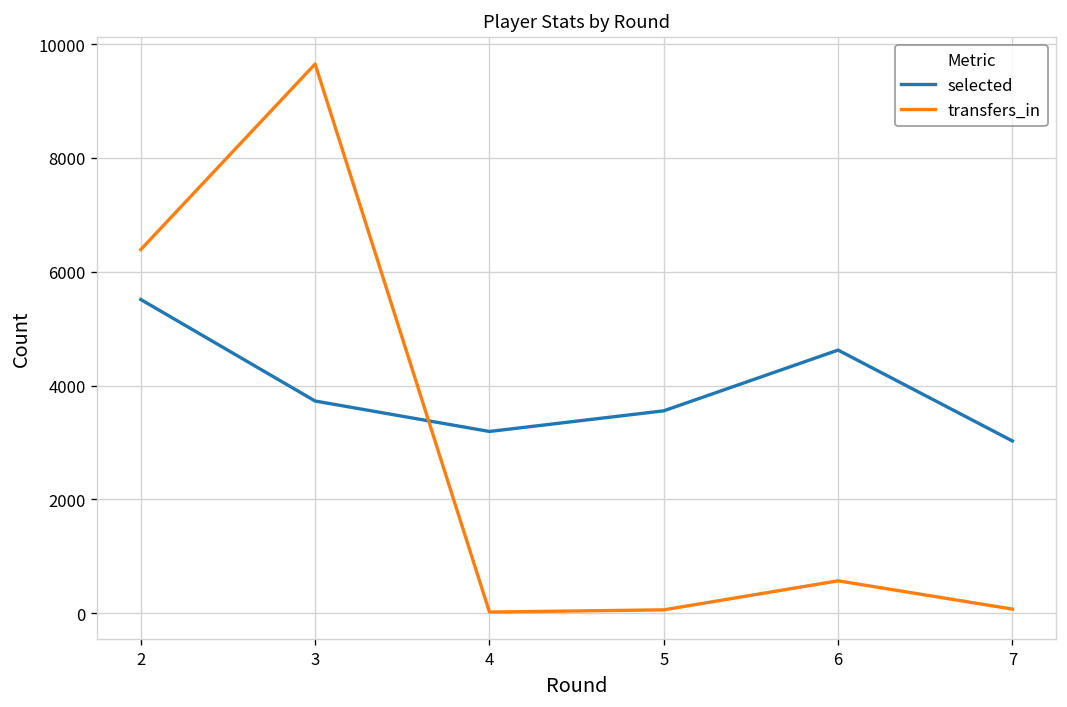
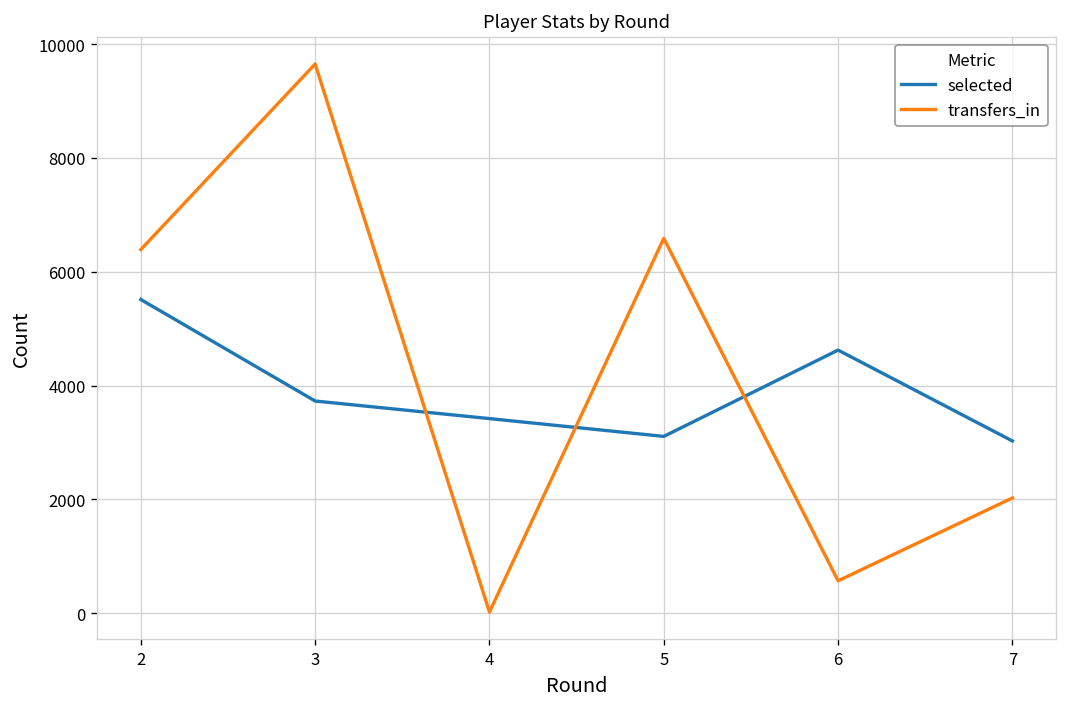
  {
    "selected": {
      "2": 5500,
      "3": 3700,
-     "4": 3200,
-     "5": 3600,
+     "4": 3400,
+     "5": 3100,
      "6": 4600,
      "7": 3000
    },
    "transfers_in": {
      "2": 6400,
      "3": 9700,
      "4": 0,
-     "5": 100,
+     "5": 6600,
      "6": 600,
-     "7": 100
+     "7": 2000
    }
  }
